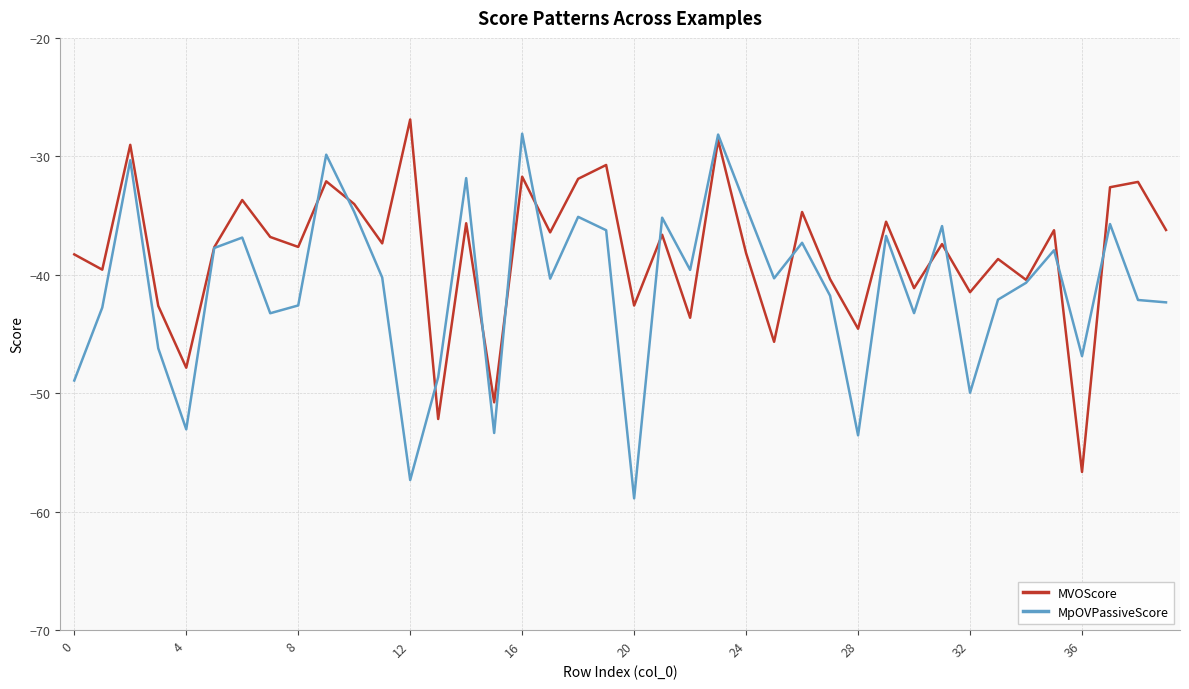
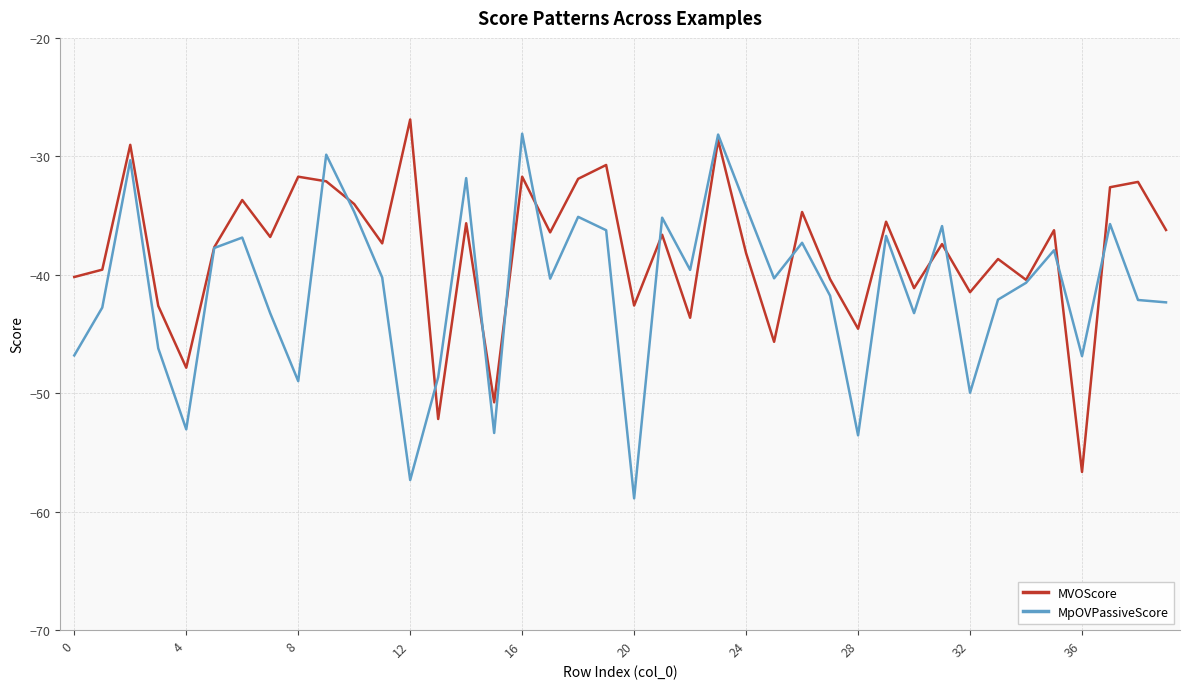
  {
    "MVOScore": {
-     "0": -38.3,
+     "0": -40.2,
      "4": -47.9,
-     "8": -37.7,
+     "8": -31.7,
      "12": -26.9,
      "16": -31.7,
      "20": -42.6,
      "24": -38.2,
      "28": -44.6,
      "32": -41.5,
      "36": -56.7
    },
    "MpOVPassiveScore": {
-     "0": -48.9,
+     "0": -46.8,
      "4": -53.1,
-     "8": -42.6,
+     "8": -49.0,
      "12": -57.3,
      "16": -28.1,
      "20": -58.9,
      "24": -34.3,
      "28": -53.6,
      "32": -50.0,
      "36": -46.9
    }
  }
